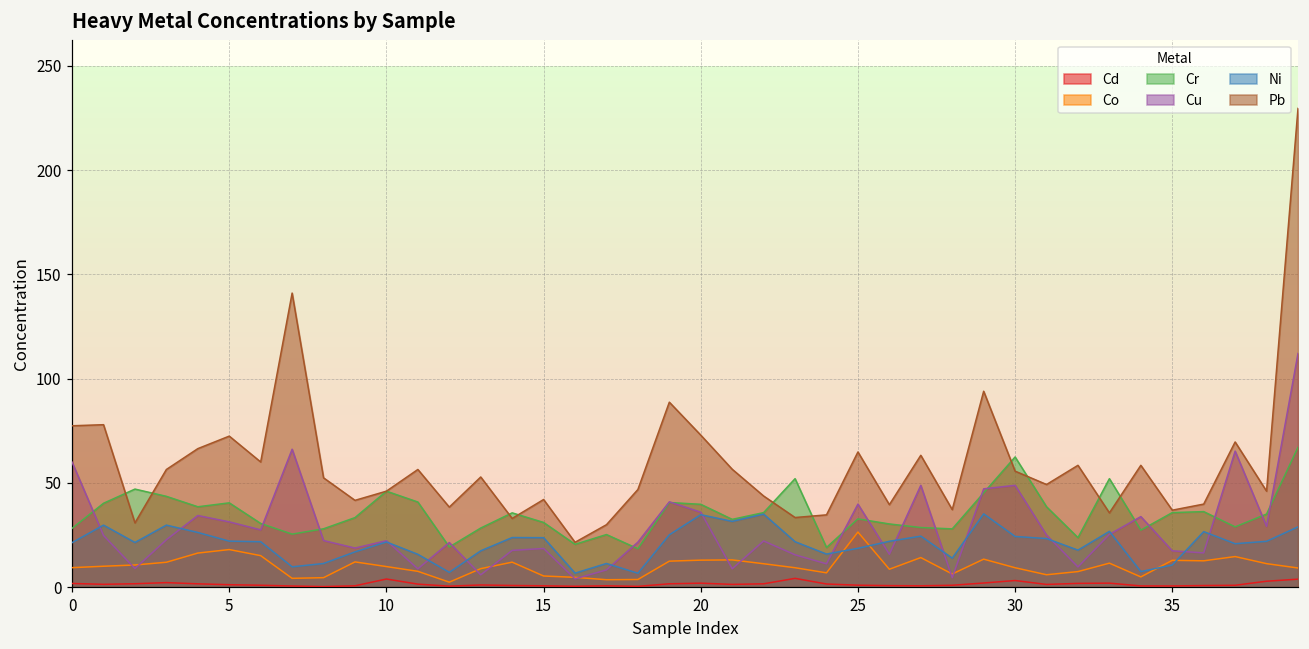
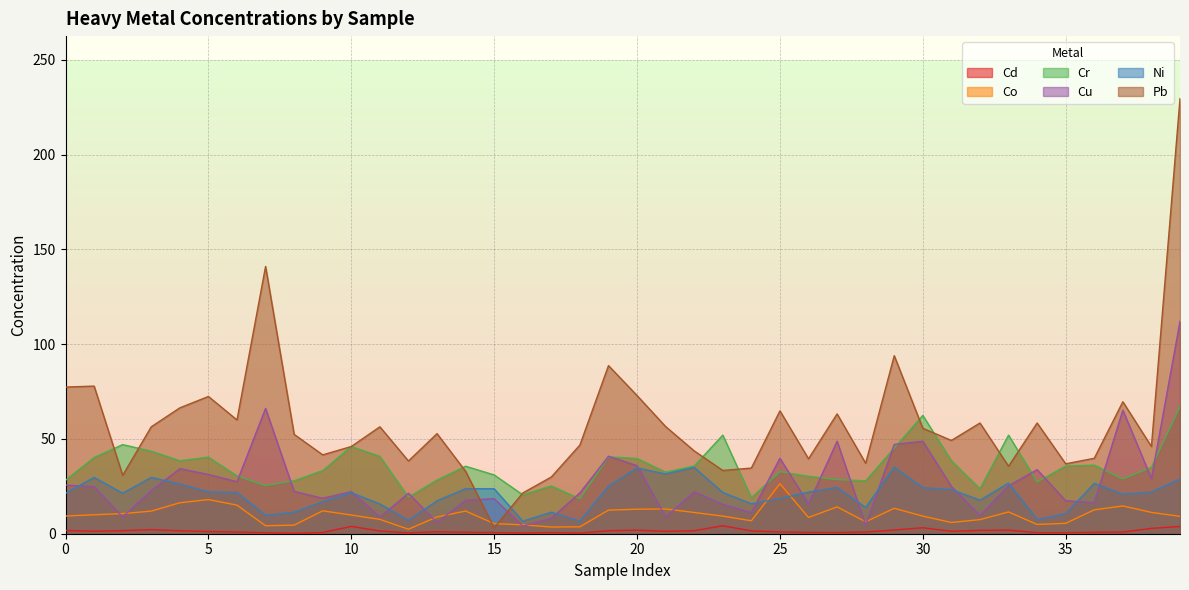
  {
    "Cd": {
      "0": 2,
      "5": 1,
      "10": 4,
      "15": 1,
      "20": 2,
      "25": 1,
      "30": 3,
      "35": 1
    },
    "Co": {
      "0": 9,
      "5": 18,
      "10": 10,
      "15": 5,
      "20": 13,
      "25": 26,
      "30": 9,
-     "35": 13
+     "35": 5
    },
    "Cr": {
      "0": 28,
      "5": 40,
      "15": 31,
      "20": 40,
      "25": 33,
      "30": 62
    },
    "Cu": {
-     "0": 60,
+     "0": 26,
      "5": 31,
      "15": 19,
      "25": 40,
      "30": 49,
      "35": 17
    },
    "Ni": {
      "0": 21,
      "5": 22,
      "15": 24,
      "25": 19,
      "30": 24,
      "35": 11
    },
    "Pb": {
      "0": 77,
      "5": 72,
-     "15": 42,
+     "15": 3,
      "20": 73,
      "25": 65,
      "30": 56
    }
  }
